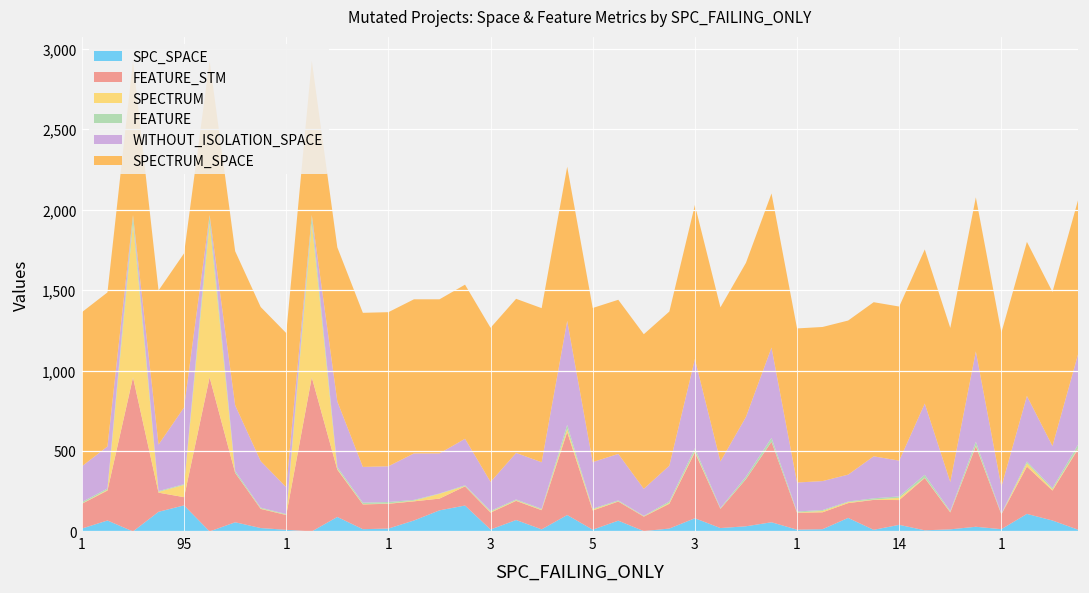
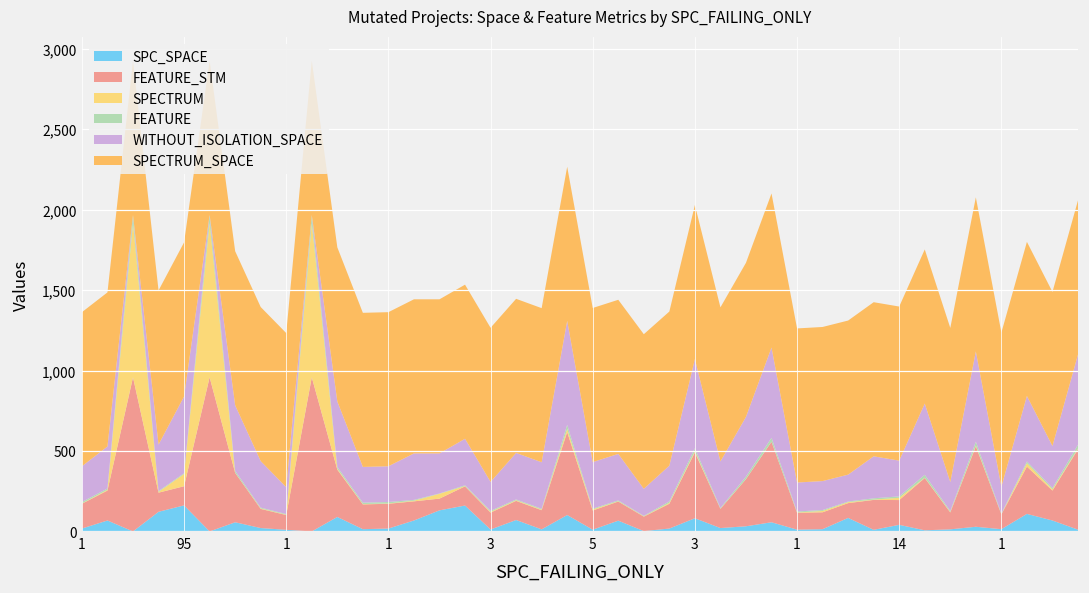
  {
    "SPC_SPACE": {
      "95": 160
    },
    "FEATURE_STM": {
-     "95": 50
+     "95": 120
    },
    "WITHOUT_ISOLATION_SPACE": {
      "95": 480
    }
  }
